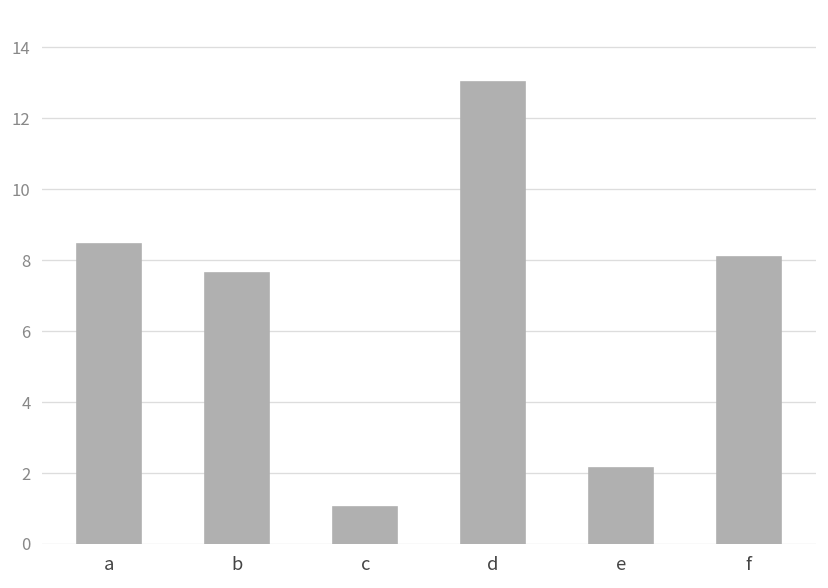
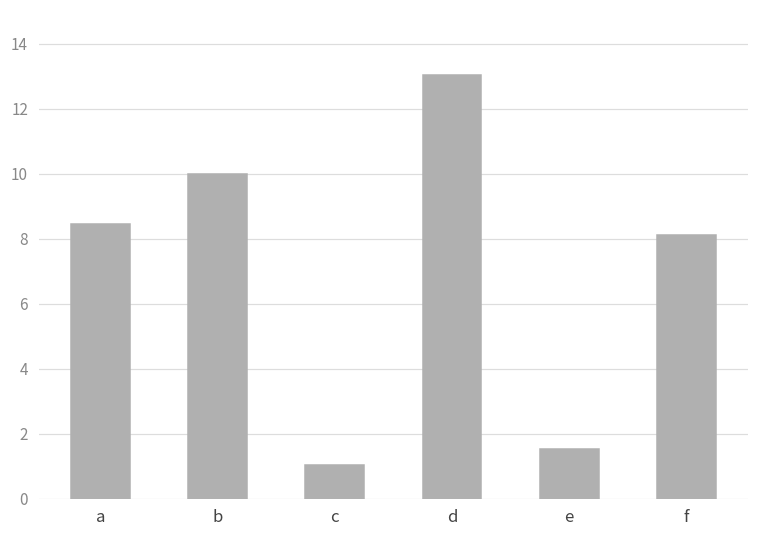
  {
    "a": 8.5,
-   "b": 7.7,
+   "b": 10.0,
    "c": 1.0,
    "d": 13.0,
-   "e": 2.2,
+   "e": 1.5,
    "f": 8.1
  }
